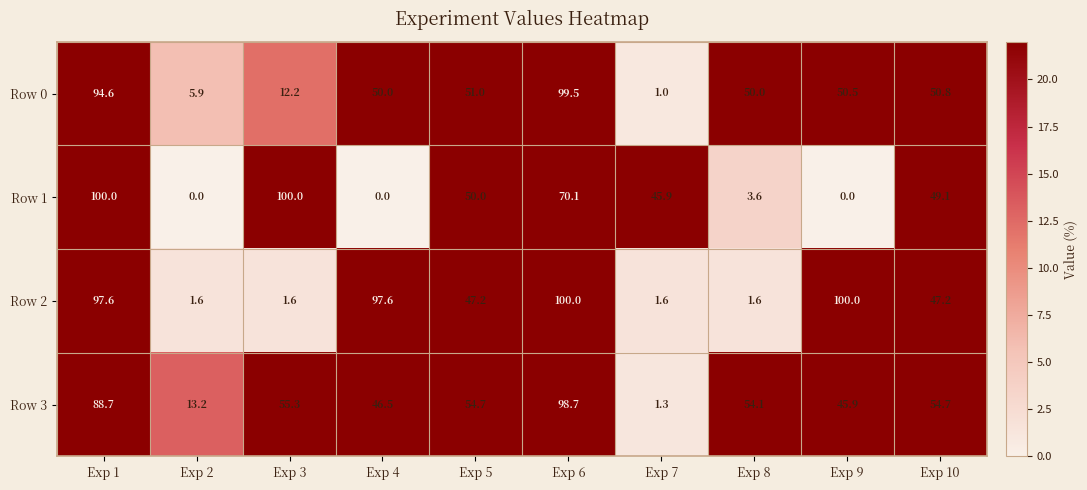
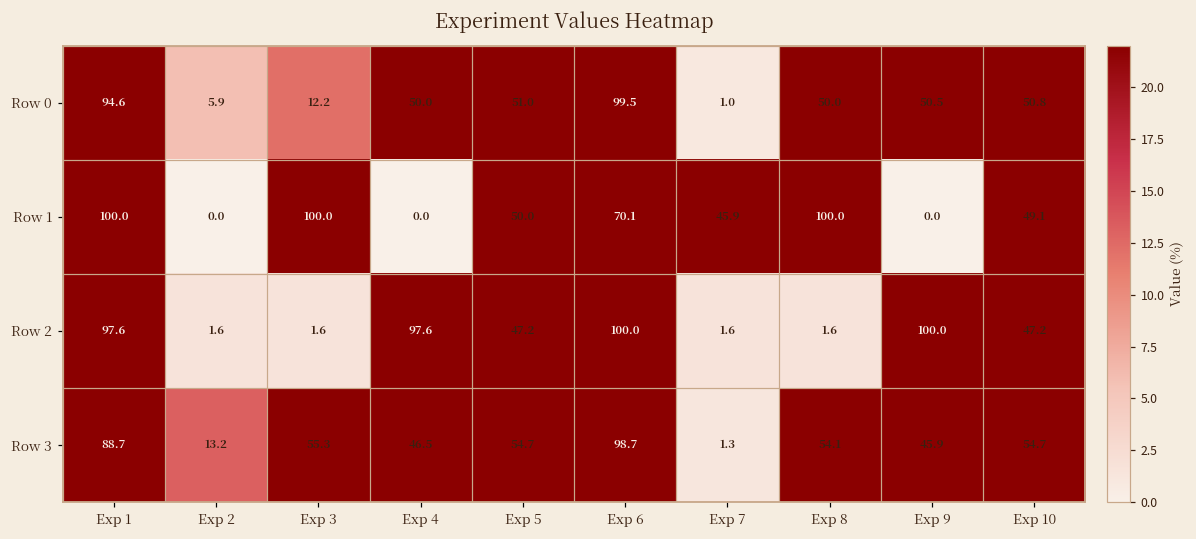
  {
    "Row 0": {
      "Exp 1": 94.6,
      "Exp 2": 5.9,
      "Exp 3": 12.2,
      "Exp 4": 50.0,
      "Exp 5": 51.0,
      "Exp 6": 99.5,
      "Exp 7": 1.0,
      "Exp 8": 50.0,
      "Exp 9": 50.5,
      "Exp 10": 50.8
    },
    "Row 1": {
      "Exp 1": 100.0,
      "Exp 2": 0.0,
      "Exp 3": 100.0,
      "Exp 4": 0.0,
      "Exp 5": 50.0,
      "Exp 6": 70.1,
      "Exp 7": 45.9,
-     "Exp 8": 3.6,
+     "Exp 8": 100.0,
      "Exp 9": 0.0,
      "Exp 10": 49.1
    },
    "Row 2": {
      "Exp 1": 97.6,
      "Exp 2": 1.6,
      "Exp 3": 1.6,
      "Exp 4": 97.6,
      "Exp 5": 47.2,
      "Exp 6": 100.0,
      "Exp 7": 1.6,
      "Exp 8": 1.6,
      "Exp 9": 100.0,
      "Exp 10": 47.2
    },
    "Row 3": {
      "Exp 1": 88.7,
      "Exp 2": 13.2,
      "Exp 3": 55.3,
      "Exp 4": 46.5,
      "Exp 5": 54.7,
      "Exp 6": 98.7,
      "Exp 7": 1.3,
      "Exp 8": 54.1,
      "Exp 9": 45.9,
      "Exp 10": 54.7
    }
  }
